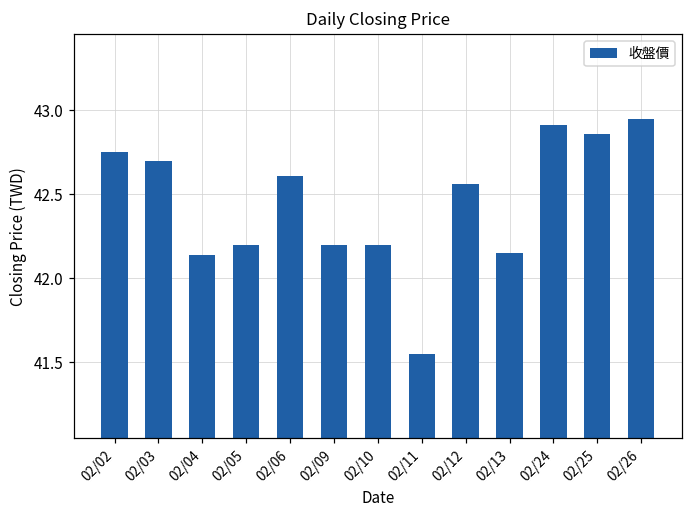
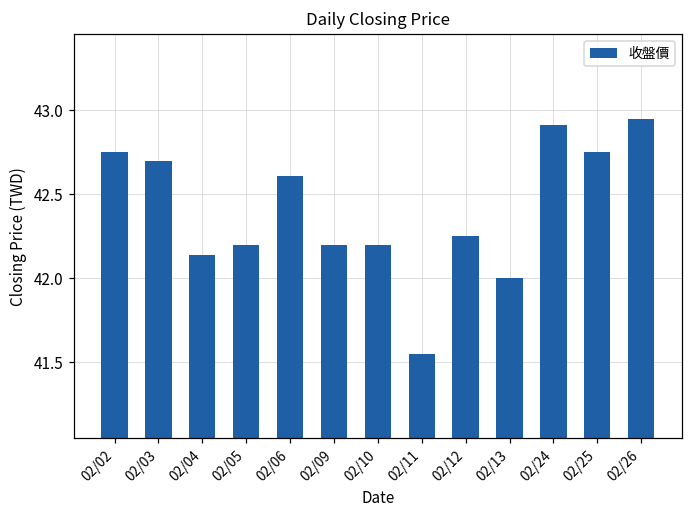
  {
    "02/02": 42.75,
    "02/03": 42.70,
    "02/04": 42.14,
    "02/05": 42.20,
    "02/06": 42.61,
    "02/09": 42.20,
    "02/10": 42.20,
    "02/11": 41.55,
-   "02/12": 42.56,
-   "02/13": 42.15,
+   "02/12": 42.25,
+   "02/13": 42.00,
    "02/24": 42.91,
-   "02/25": 42.86,
+   "02/25": 42.75,
    "02/26": 42.95
  }
